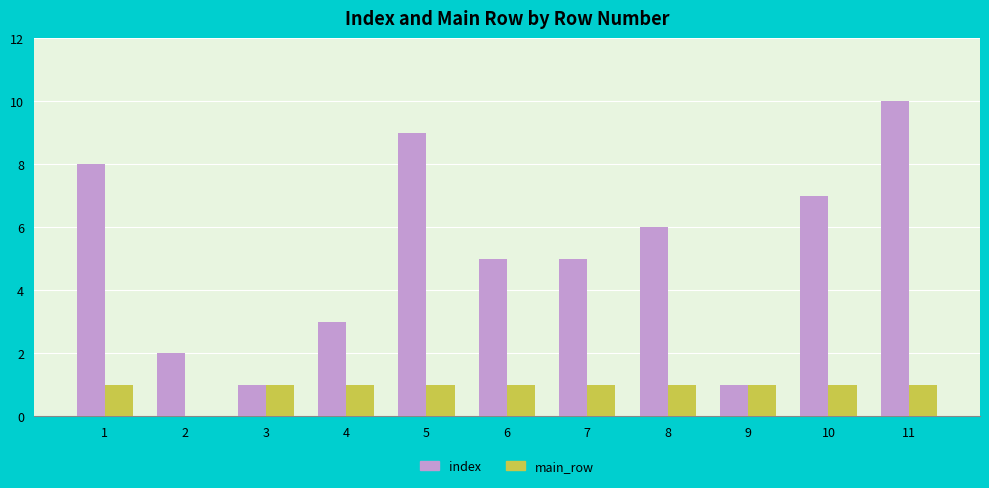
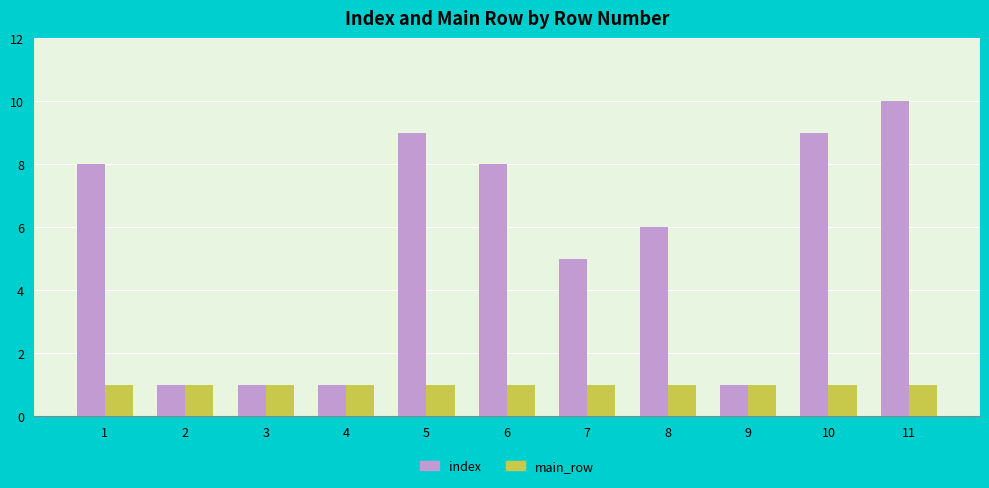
  {
    "index": {
      "1": 8,
-     "2": 2,
+     "2": 1,
      "3": 1,
-     "4": 3,
+     "4": 1,
      "5": 9,
-     "6": 5,
+     "6": 8,
      "7": 5,
      "8": 6,
      "9": 1,
-     "10": 7,
+     "10": 9,
      "11": 10
    },
    "main_row": {
      "1": 1,
-     "2": 0,
+     "2": 1,
      "3": 1,
      "4": 1,
      "5": 1,
      "6": 1,
      "7": 1,
      "8": 1,
      "9": 1,
      "10": 1,
      "11": 1
    }
  }
